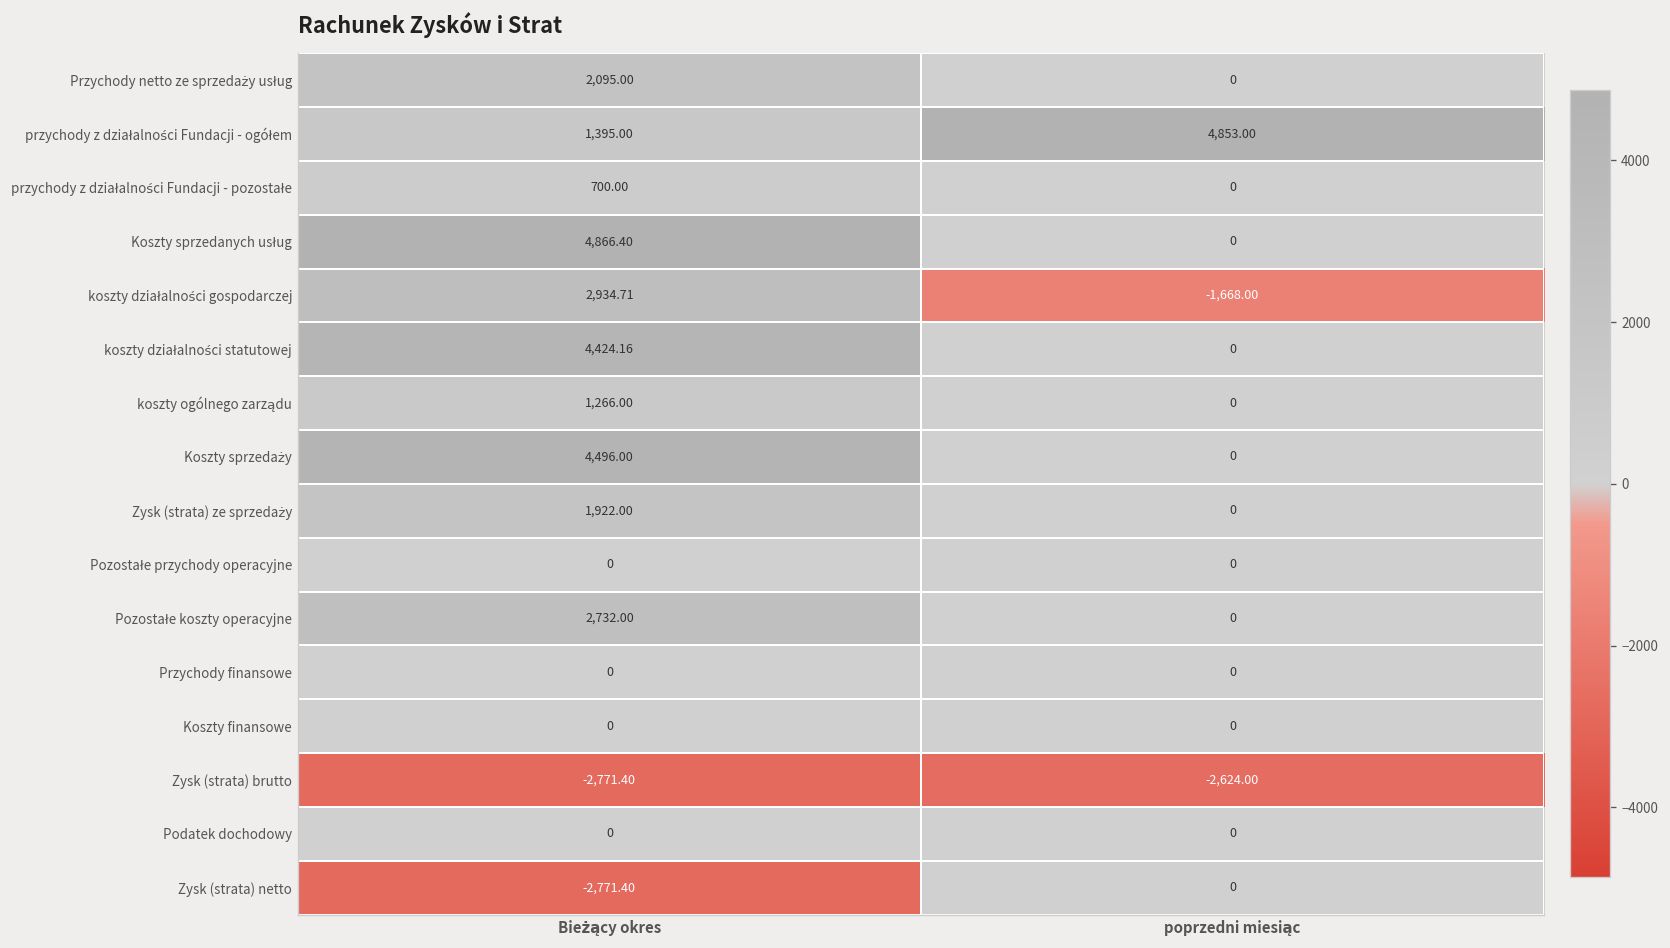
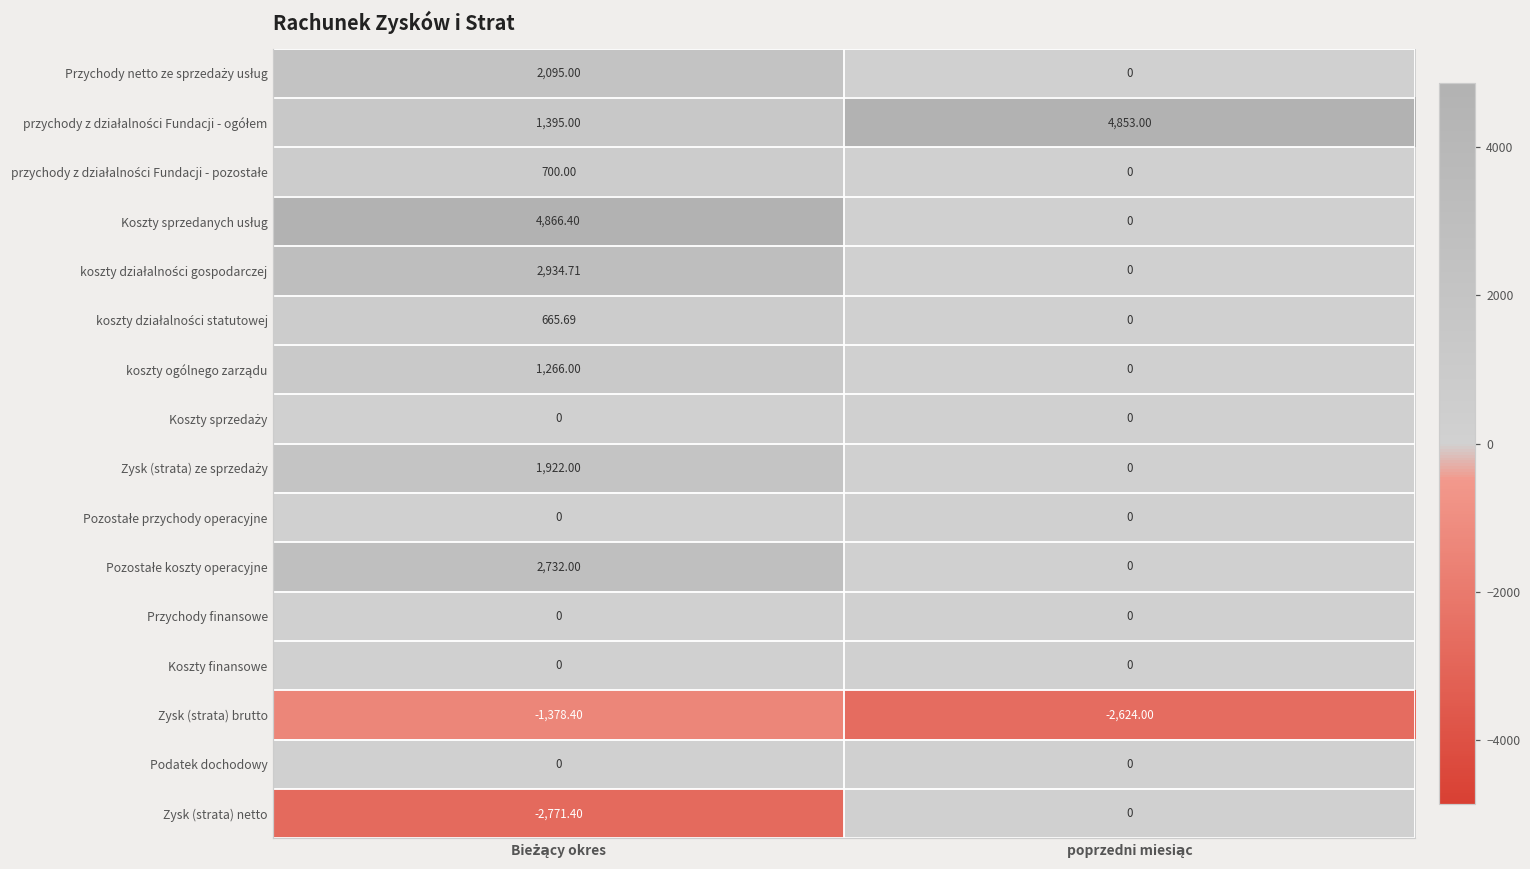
  {
    "Przychody netto ze sprzedaży usług": {
      "Bieżący okres": "2,095.00",
      "poprzedni miesiąc": "0"
    },
    "przychody z działalności Fundacji - ogółem": {
      "Bieżący okres": "1,395.00",
      "poprzedni miesiąc": "4,853.00"
    },
    "przychody z działalności Fundacji - pozostałe": {
      "Bieżący okres": "700.00",
      "poprzedni miesiąc": "0"
    },
    "Koszty sprzedanych usług": {
      "Bieżący okres": "4,866.40",
      "poprzedni miesiąc": "0"
    },
    "koszty działalności gospodarczej": {
      "Bieżący okres": "2,934.71",
-     "poprzedni miesiąc": "-1,668.00"
+     "poprzedni miesiąc": "0"
    },
    "koszty działalności statutowej": {
-     "Bieżący okres": "4,424.16",
+     "Bieżący okres": "665.69",
      "poprzedni miesiąc": "0"
    },
    "koszty ogólnego zarządu": {
      "Bieżący okres": "1,266.00",
      "poprzedni miesiąc": "0"
    },
    "Koszty sprzedaży": {
-     "Bieżący okres": "4,496.00",
+     "Bieżący okres": "0",
      "poprzedni miesiąc": "0"
    },
    "Zysk (strata) ze sprzedaży": {
      "Bieżący okres": "1,922.00",
      "poprzedni miesiąc": "0"
    },
    "Pozostałe przychody operacyjne": {
      "Bieżący okres": "0",
      "poprzedni miesiąc": "0"
    },
    "Pozostałe koszty operacyjne": {
      "Bieżący okres": "2,732.00",
      "poprzedni miesiąc": "0"
    },
    "Przychody finansowe": {
      "Bieżący okres": "0",
      "poprzedni miesiąc": "0"
    },
    "Koszty finansowe": {
      "Bieżący okres": "0",
      "poprzedni miesiąc": "0"
    },
    "Zysk (strata) brutto": {
-     "Bieżący okres": "-2,771.40",
+     "Bieżący okres": "-1,378.40",
      "poprzedni miesiąc": "-2,624.00"
    },
    "Podatek dochodowy": {
      "Bieżący okres": "0",
      "poprzedni miesiąc": "0"
    },
    "Zysk (strata) netto": {
      "Bieżący okres": "-2,771.40",
      "poprzedni miesiąc": "0"
    }
  }
